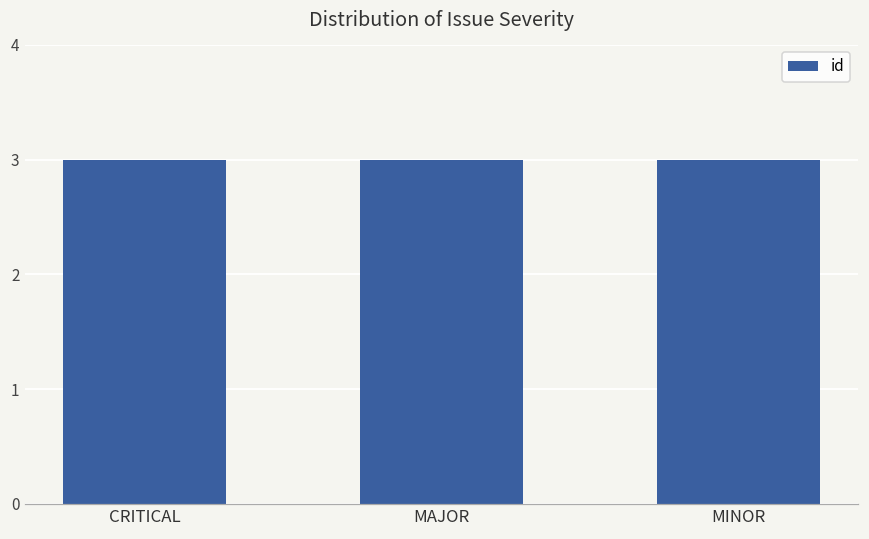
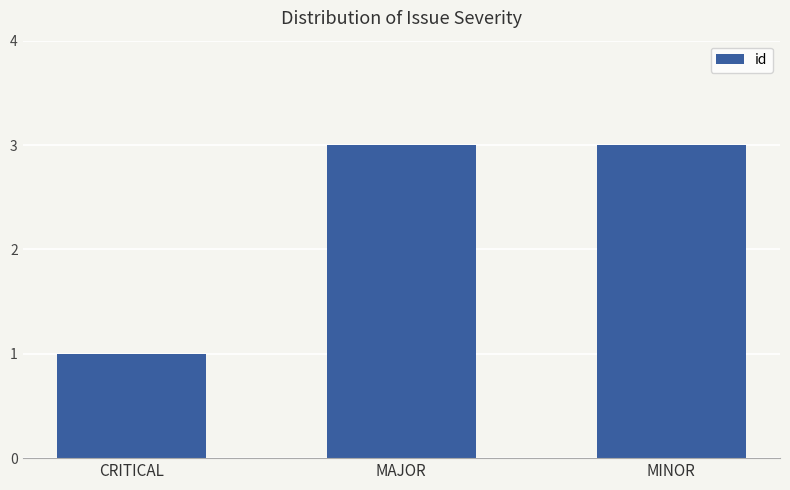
  {
-   "CRITICAL": 3,
+   "CRITICAL": 1,
    "MAJOR": 3,
    "MINOR": 3
  }
